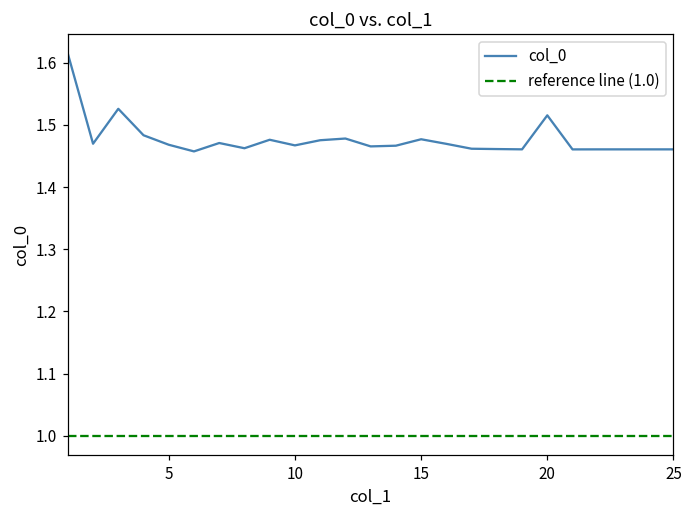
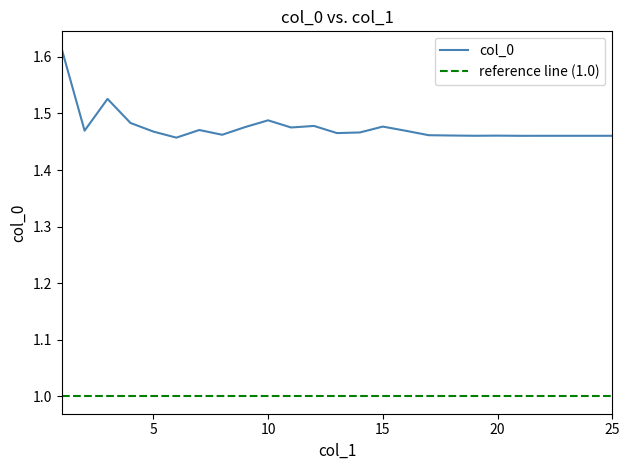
  {
    "5": 1.47,
-   "10": 1.47,
+   "10": 1.49,
    "15": 1.48,
-   "20": 1.52,
+   "20": 1.46,
    "25": 1.46
  }
